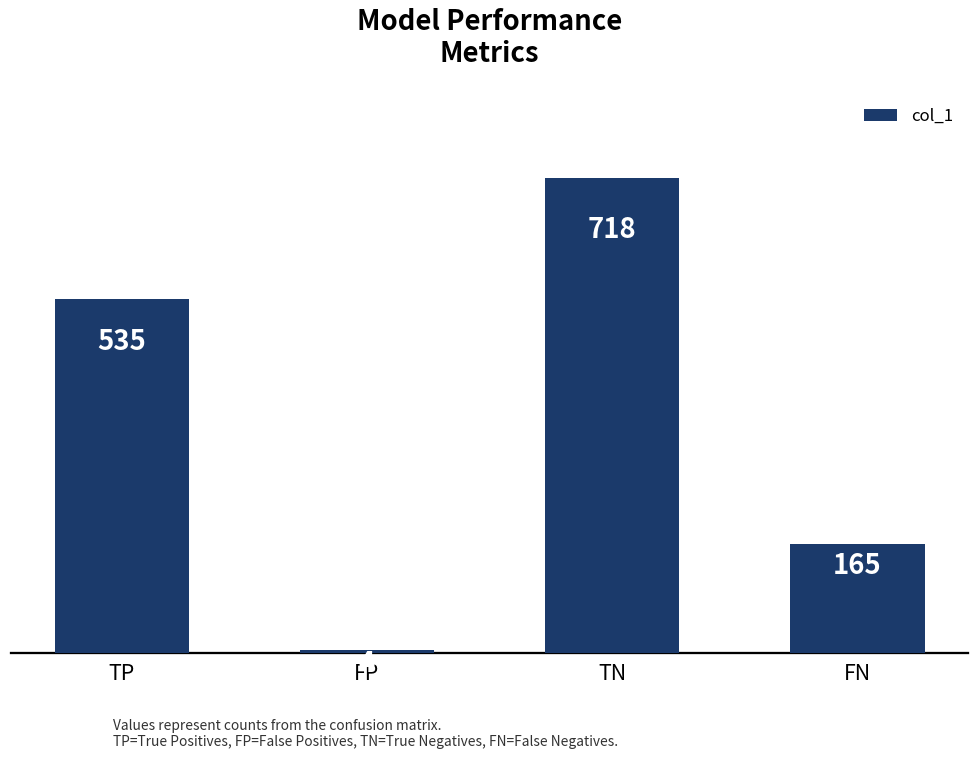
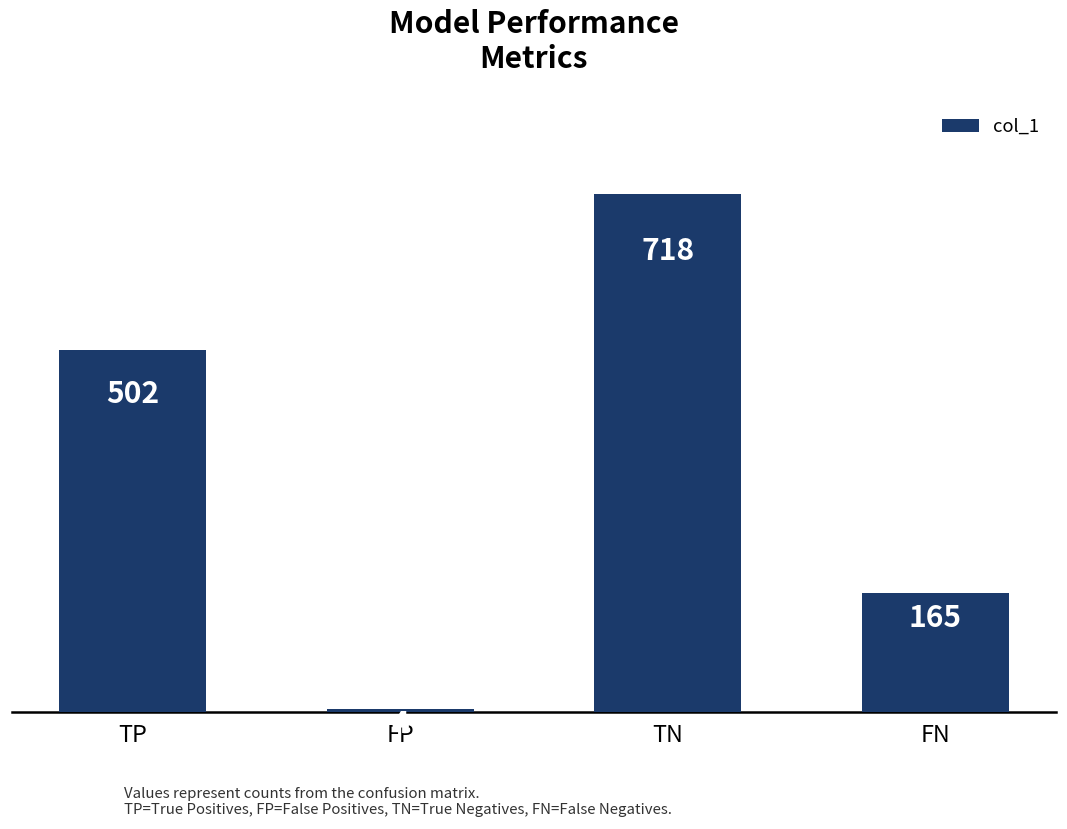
  {
-   "TP": 535,
+   "TP": 502,
    "TN": 718,
    "FN": 165
  }
